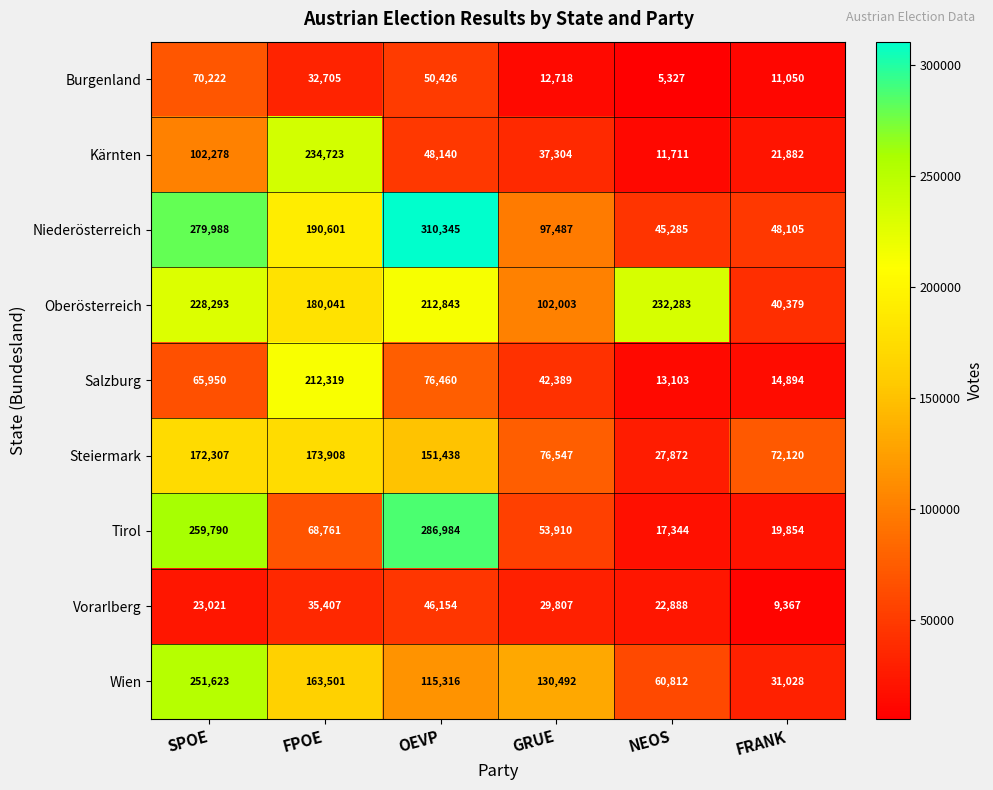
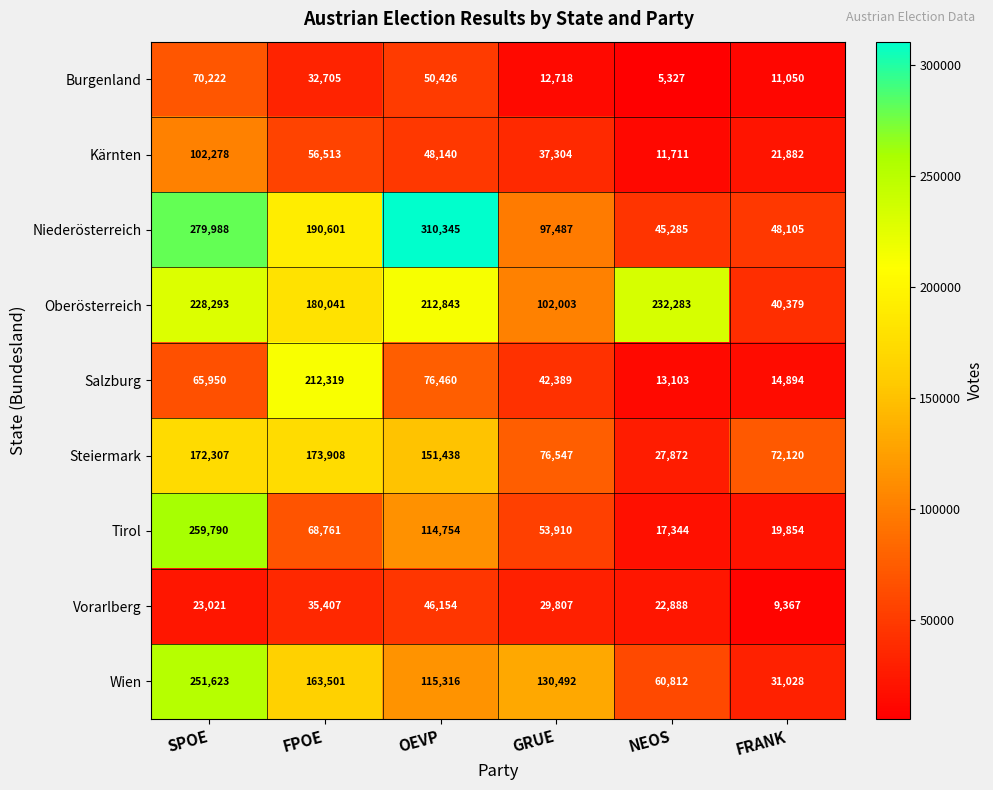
  {
    "Burgenland": {
      "SPOE": "70,222",
      "FPOE": "32,705",
      "OEVP": "50,426",
      "GRUE": "12,718",
      "NEOS": "5,327",
      "FRANK": "11,050"
    },
    "Kärnten": {
      "SPOE": "102,278",
-     "FPOE": "234,723",
+     "FPOE": "56,513",
      "OEVP": "48,140",
      "GRUE": "37,304",
      "NEOS": "11,711",
      "FRANK": "21,882"
    },
    "Niederösterreich": {
      "SPOE": "279,988",
      "FPOE": "190,601",
      "OEVP": "310,345",
      "GRUE": "97,487",
      "NEOS": "45,285",
      "FRANK": "48,105"
    },
    "Oberösterreich": {
      "SPOE": "228,293",
      "FPOE": "180,041",
      "OEVP": "212,843",
      "GRUE": "102,003",
      "NEOS": "232,283",
      "FRANK": "40,379"
    },
    "Salzburg": {
      "SPOE": "65,950",
      "FPOE": "212,319",
      "OEVP": "76,460",
      "GRUE": "42,389",
      "NEOS": "13,103",
      "FRANK": "14,894"
    },
    "Steiermark": {
      "SPOE": "172,307",
      "FPOE": "173,908",
      "OEVP": "151,438",
      "GRUE": "76,547",
      "NEOS": "27,872",
      "FRANK": "72,120"
    },
    "Tirol": {
      "SPOE": "259,790",
      "FPOE": "68,761",
-     "OEVP": "286,984",
+     "OEVP": "114,754",
      "GRUE": "53,910",
      "NEOS": "17,344",
      "FRANK": "19,854"
    },
    "Vorarlberg": {
      "SPOE": "23,021",
      "FPOE": "35,407",
      "OEVP": "46,154",
      "GRUE": "29,807",
      "NEOS": "22,888",
      "FRANK": "9,367"
    },
    "Wien": {
      "SPOE": "251,623",
      "FPOE": "163,501",
      "OEVP": "115,316",
      "GRUE": "130,492",
      "NEOS": "60,812",
      "FRANK": "31,028"
    }
  }
